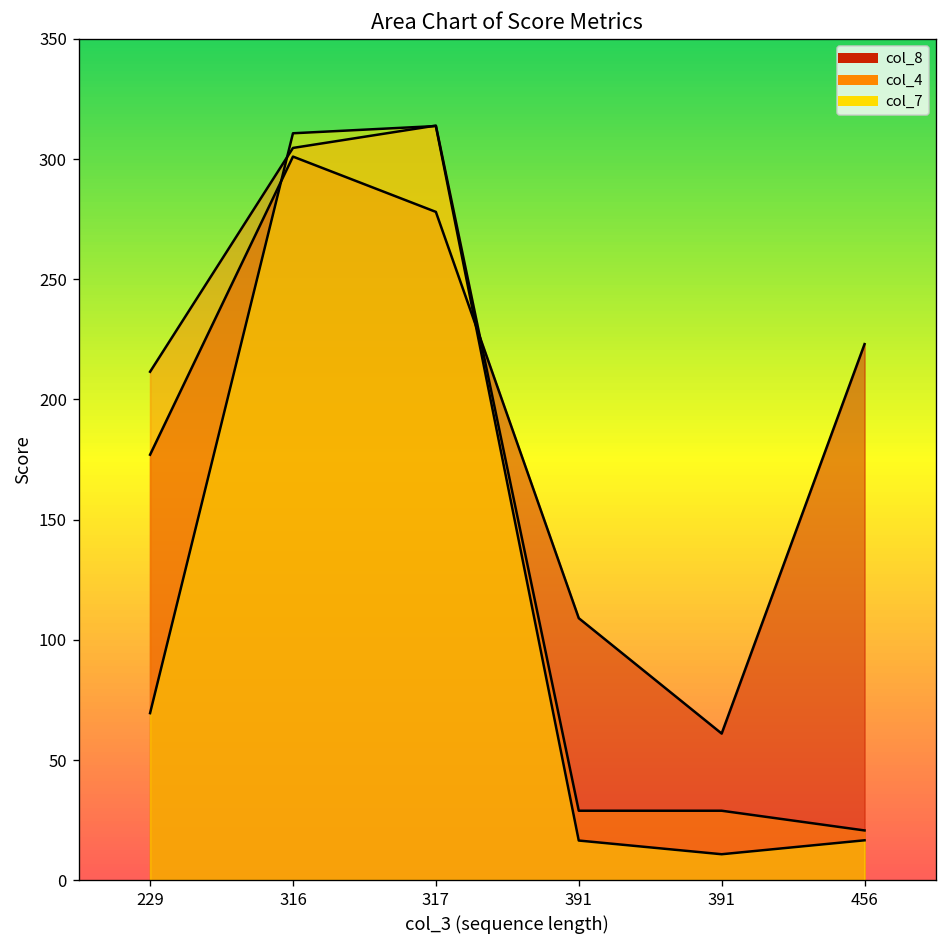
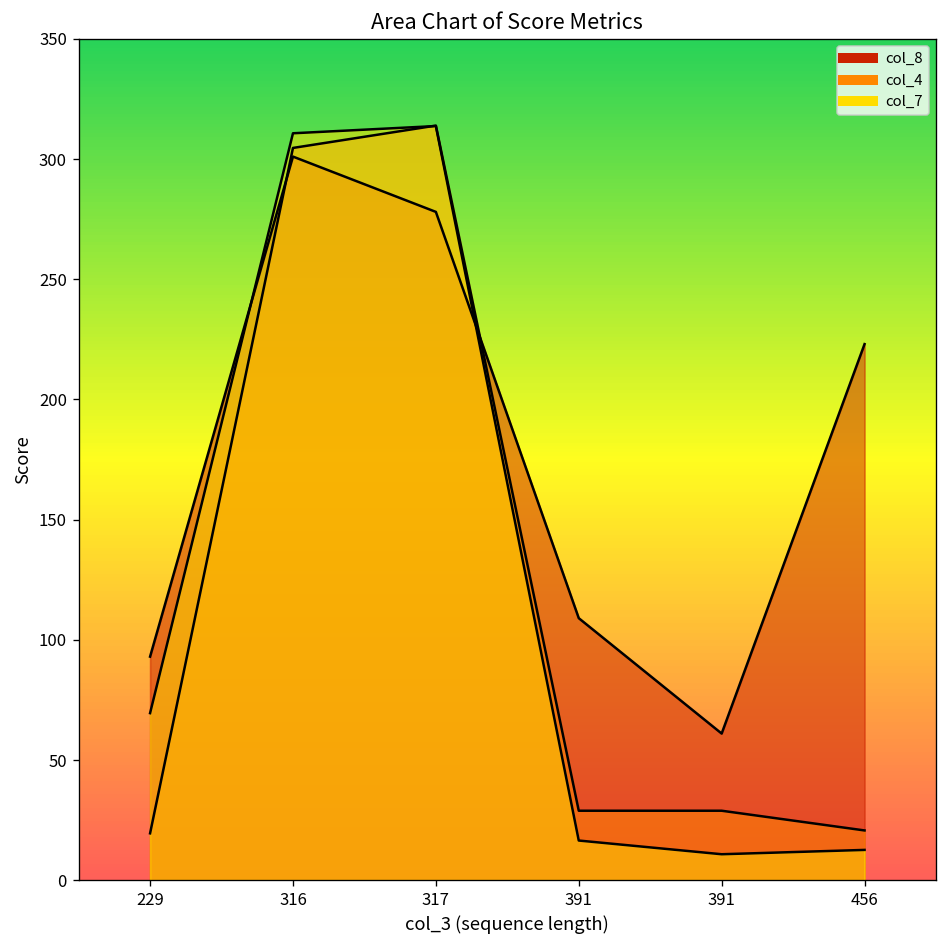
  {
    "col_8": {
-     "229": 177,
+     "229": 93,
      "316": 301,
      "317": 278,
      "456": 223
    },
    "col_4": {
-     "229": 212,
+     "229": 20,
      "316": 305,
      "456": 21
    },
    "col_7": {
      "229": 70,
      "316": 311,
-     "456": 17
+     "456": 13
    }
  }
